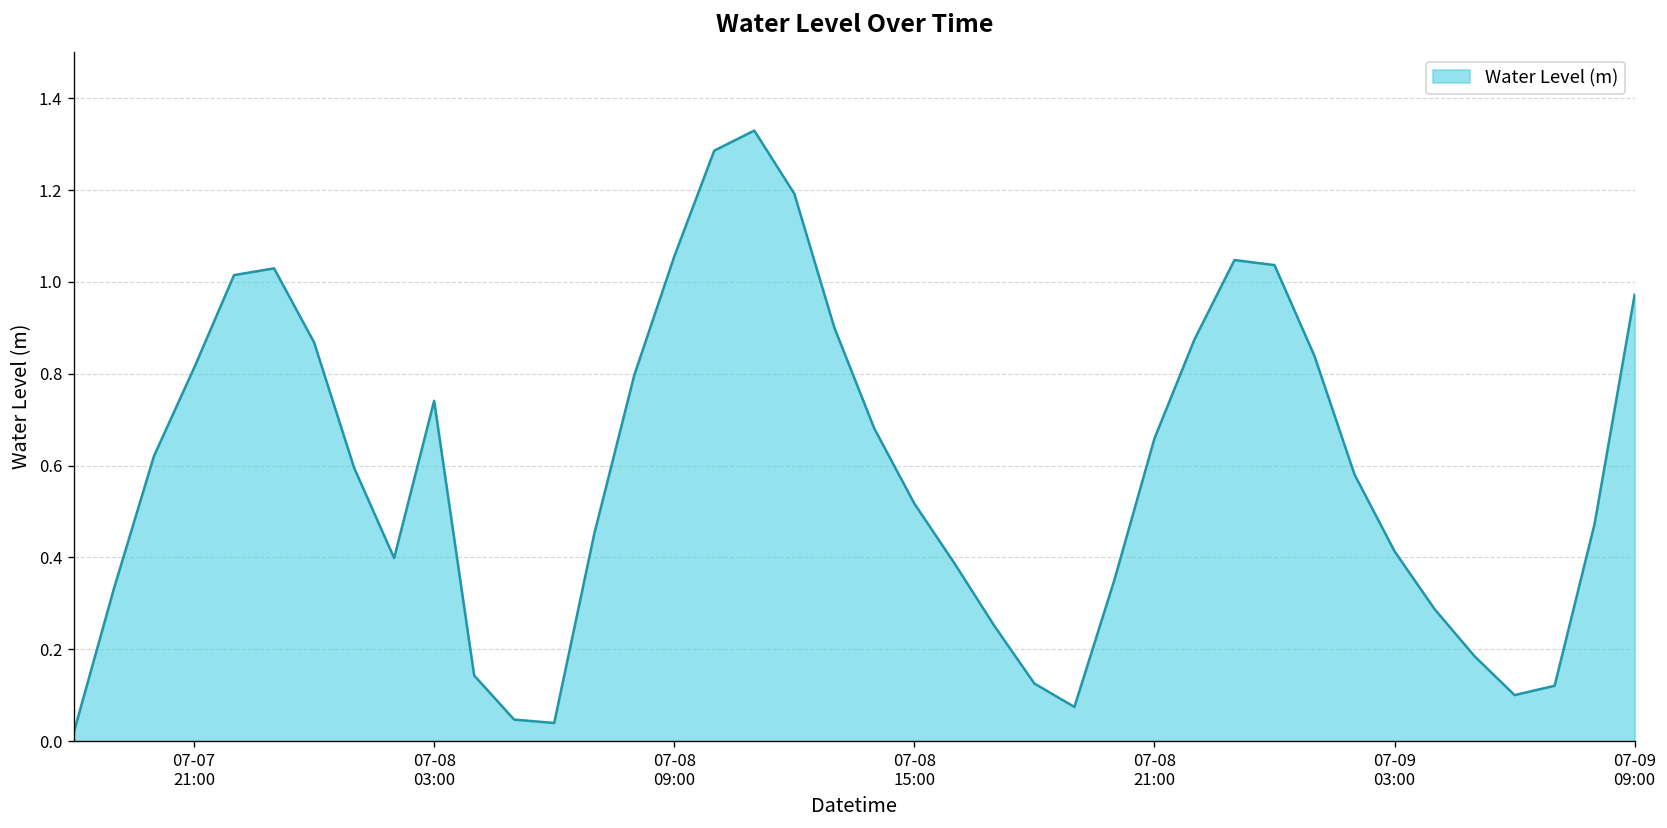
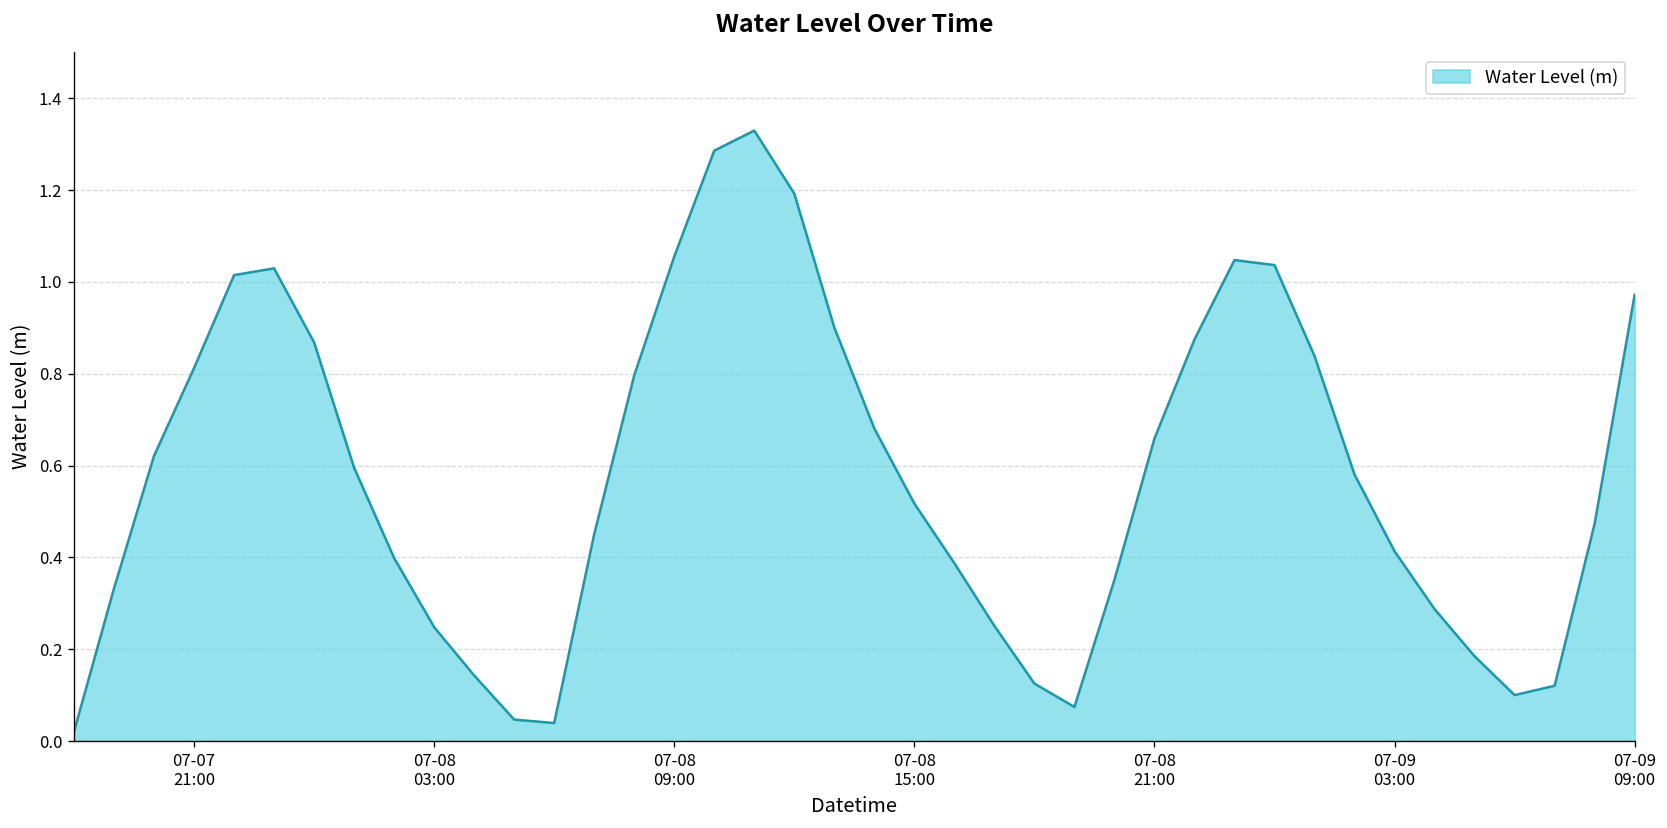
  {
    "07-07 21:00": 0.81,
-   "07-08 03:00": 0.74,
+   "07-08 03:00": 0.25,
    "07-08 09:00": 1.06,
    "07-08 15:00": 0.52,
    "07-08 21:00": 0.66,
    "07-09 03:00": 0.41,
    "07-09 09:00": 0.97
  }
